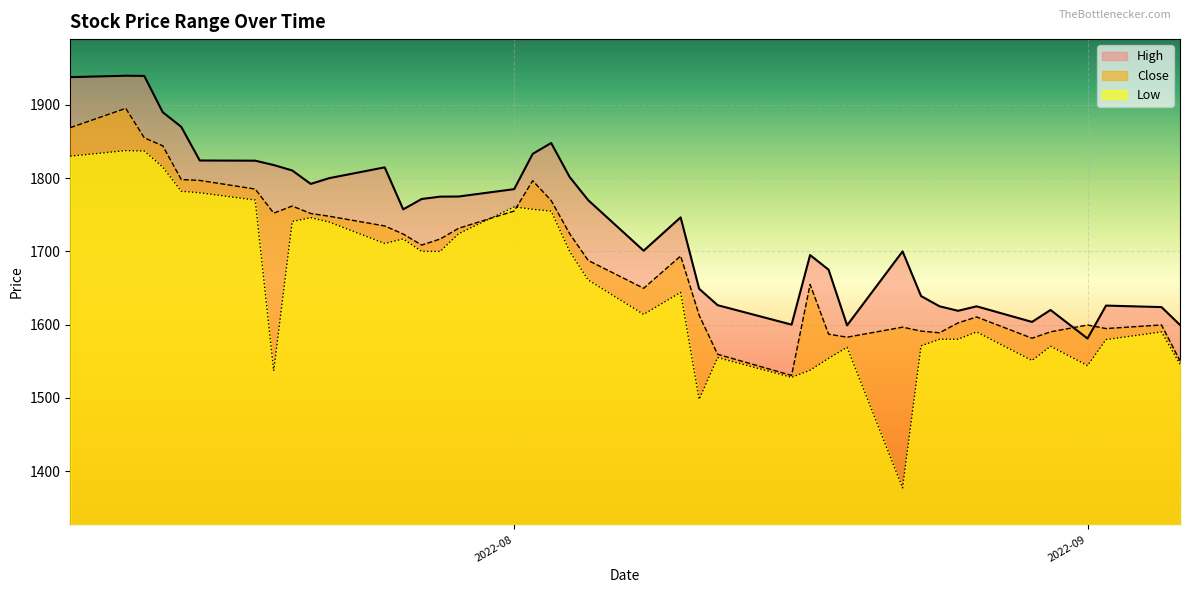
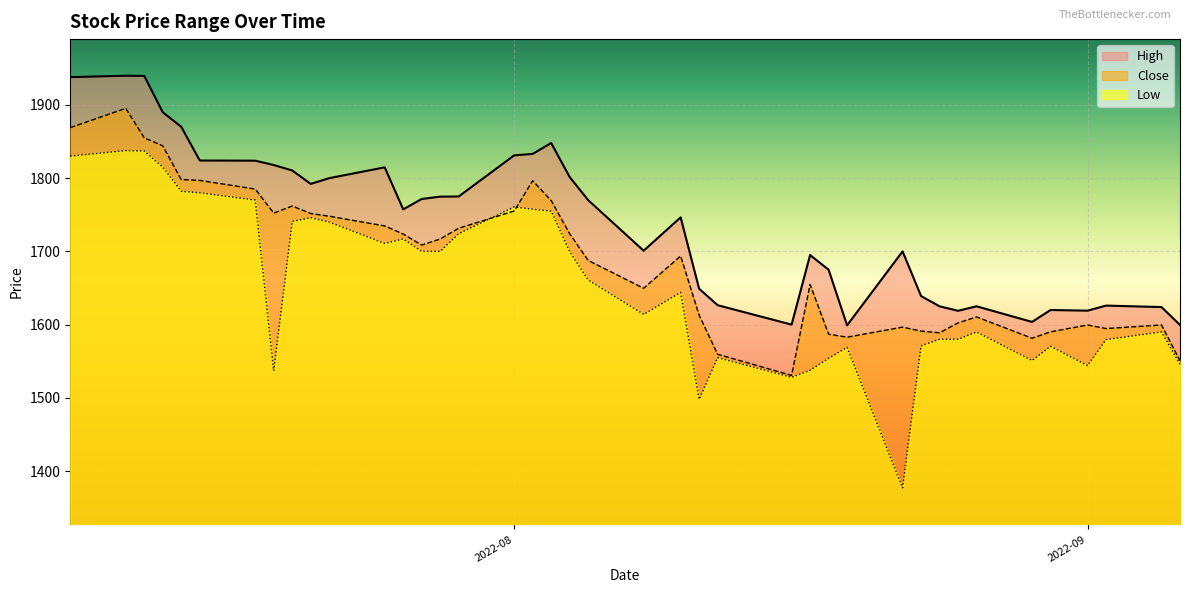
  {
    "High": {
-     "2022-08": 1790,
-     "2022-09": 1580
+     "2022-08": 1830,
+     "2022-09": 1620
    },
    "Close": {
      "2022-08": 1760,
      "2022-09": 1600
    },
    "Low": {
      "2022-08": 1760,
      "2022-09": 1540
    }
  }
